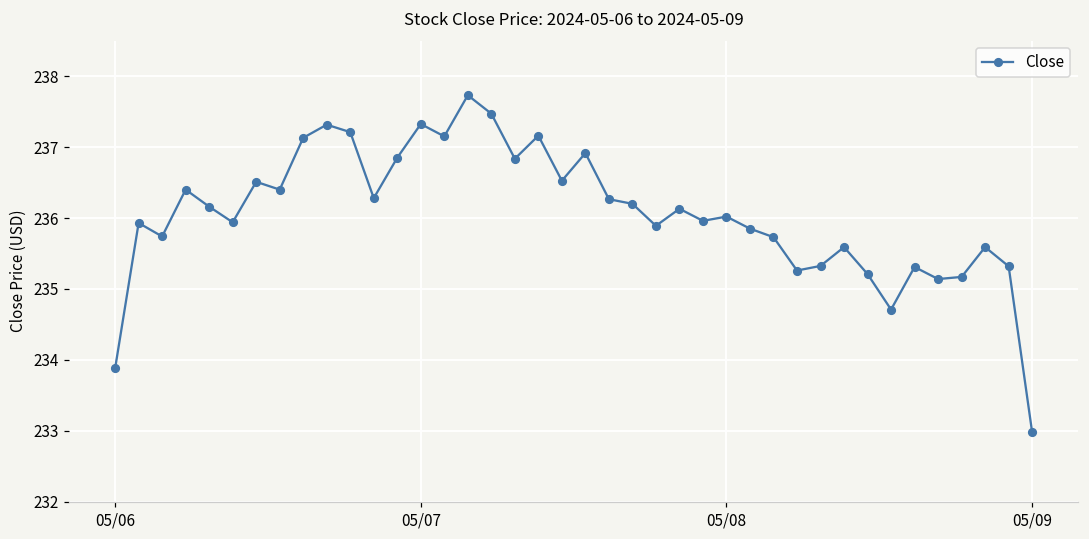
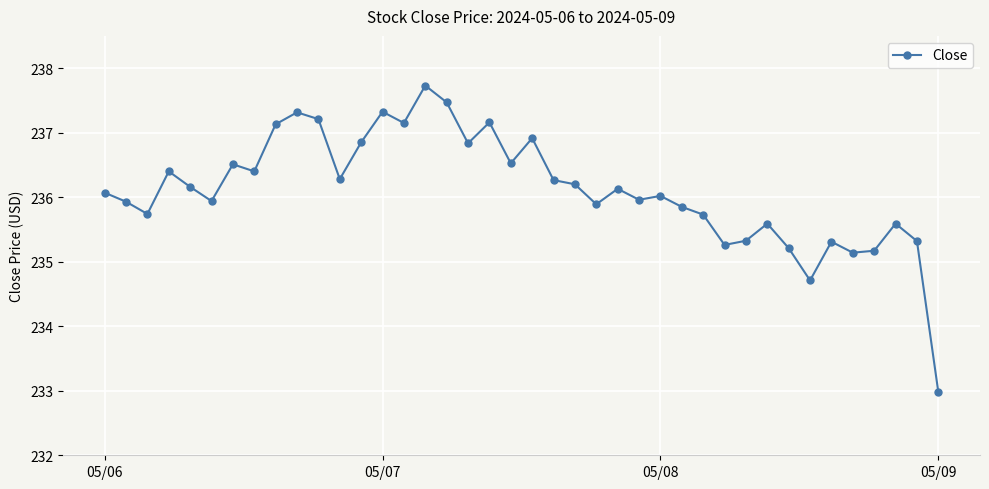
  {
-   "05/06": 233.9,
+   "05/06": 236.1,
    "05/07": 237.3,
    "05/08": 236.0,
    "05/09": 233.0
  }
